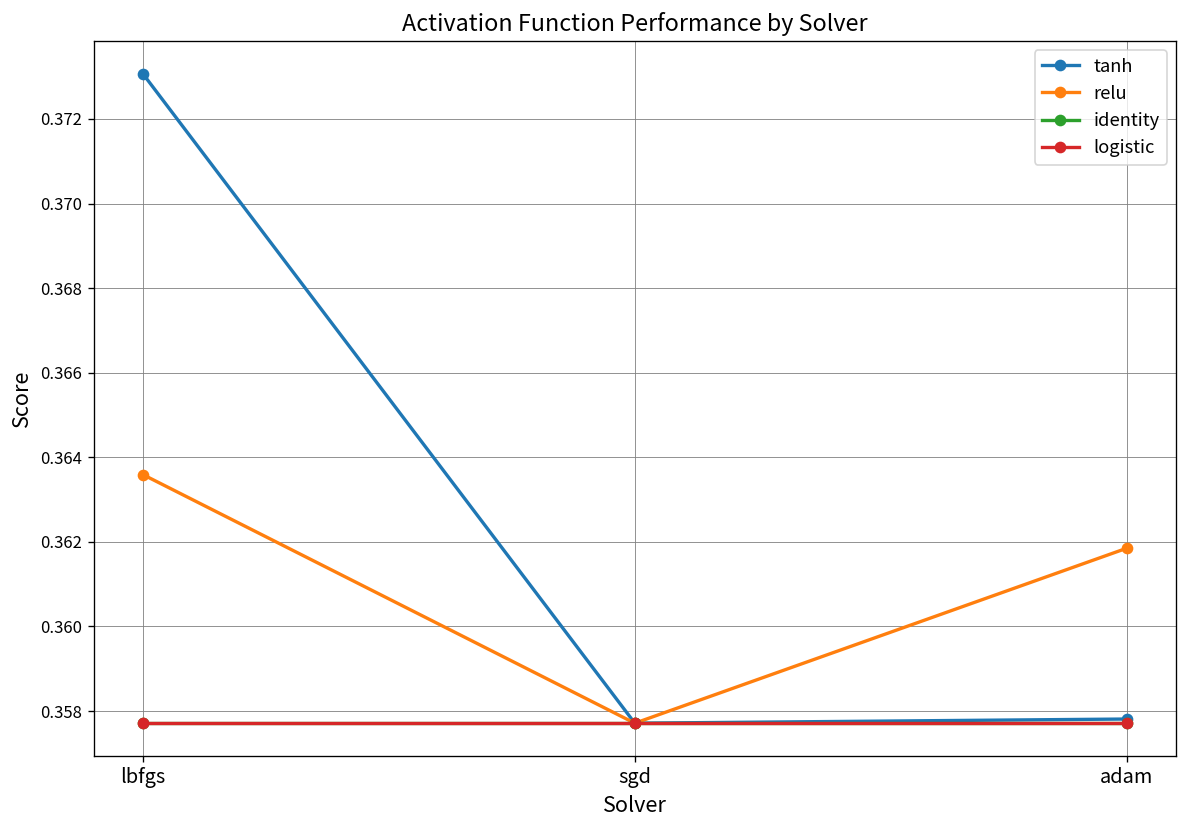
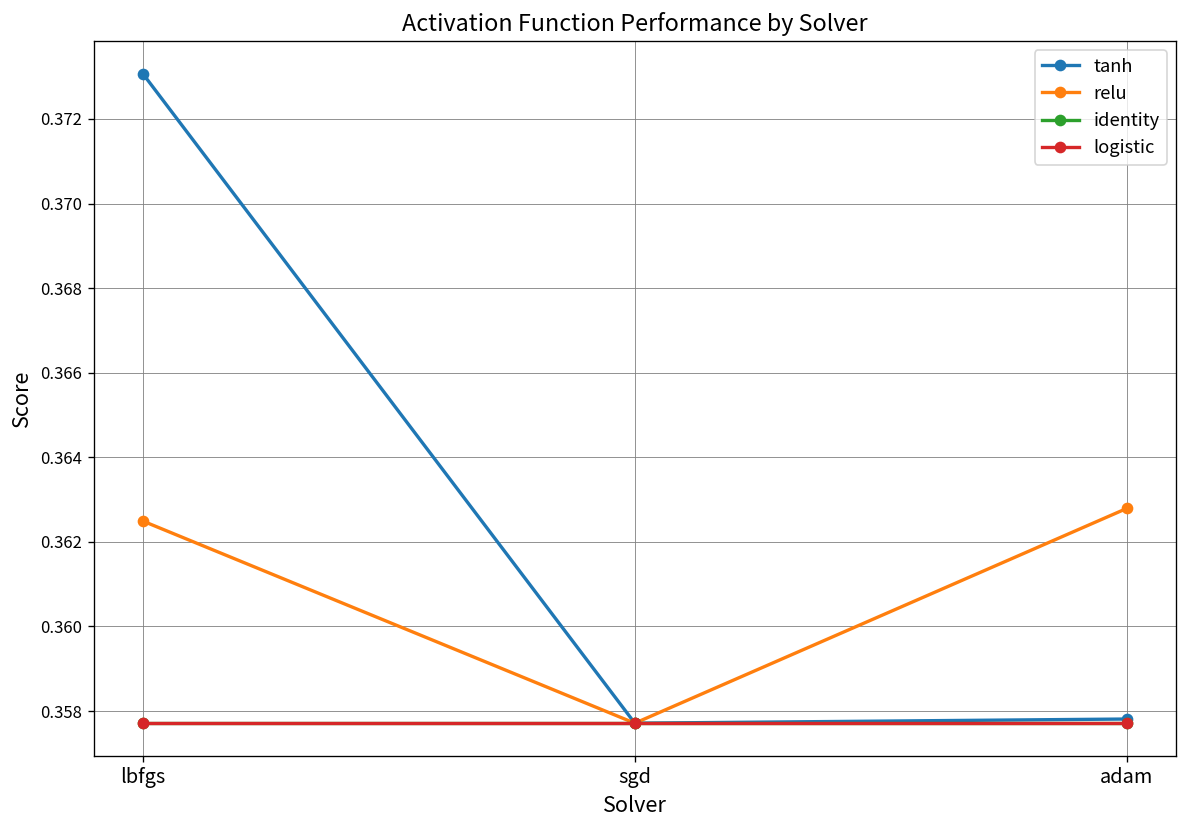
  {
    "tanh": {
      "lbfgs": 0.3731,
      "adam": 0.3578
    },
    "relu": {
-     "lbfgs": 0.3636,
-     "adam": 0.3619
+     "lbfgs": 0.3625,
+     "adam": 0.3628
    },
    "logistic": {
      "lbfgs": 0.3577,
      "adam": 0.3577
    }
  }
